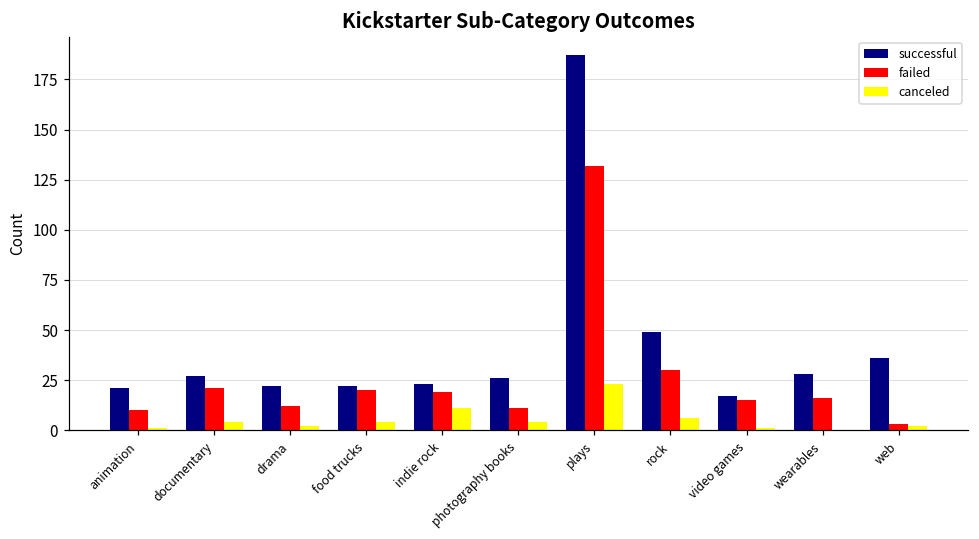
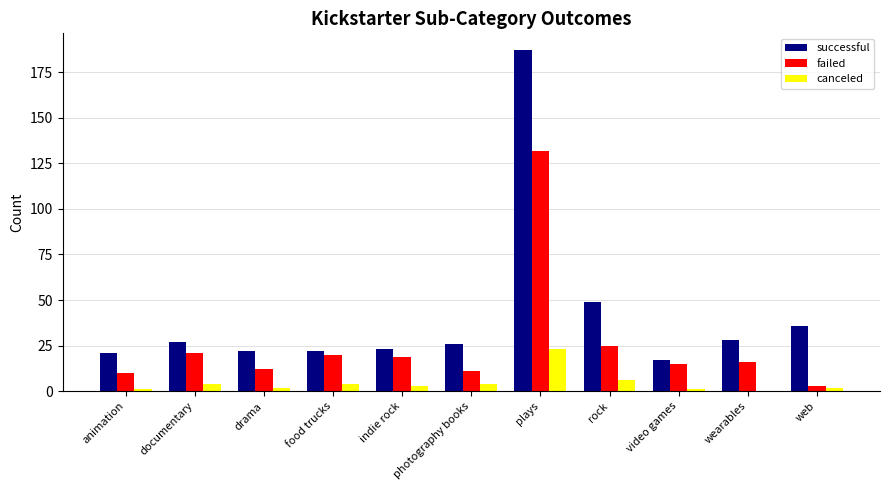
  {
    "successful": {
      "animation": 21,
      "documentary": 27,
      "drama": 22,
      "food trucks": 22,
      "indie rock": 23,
      "photography books": 26,
      "plays": 187,
      "rock": 49,
      "video games": 17,
      "wearables": 28,
      "web": 36
    },
    "failed": {
      "animation": 10,
      "documentary": 21,
      "drama": 12,
      "food trucks": 20,
      "indie rock": 19,
      "photography books": 11,
      "plays": 132,
-     "rock": 30,
+     "rock": 25,
      "video games": 15,
      "wearables": 16,
      "web": 3
    },
    "canceled": {
      "documentary": 4,
      "drama": 2,
      "food trucks": 4,
-     "indie rock": 11,
+     "indie rock": 3,
      "photography books": 4,
      "plays": 23,
      "rock": 6,
      "wearables": 0,
      "web": 2
    }
  }
